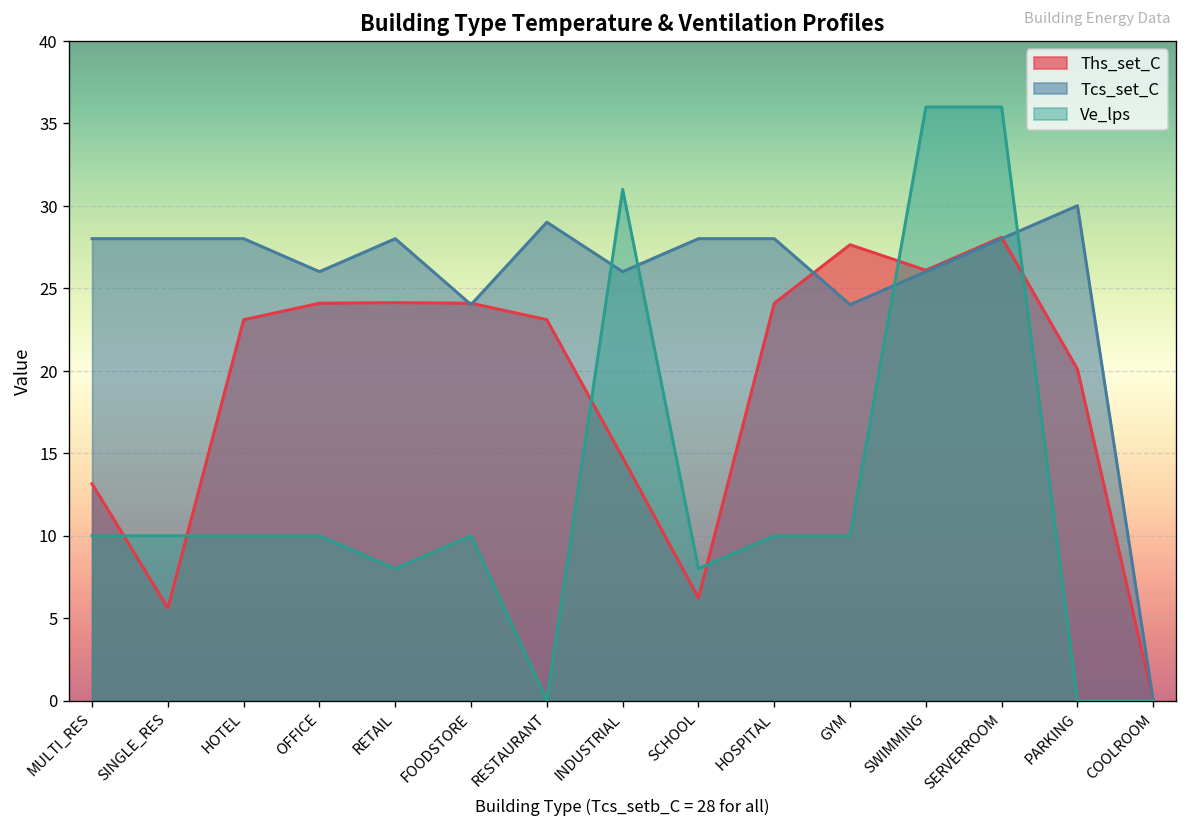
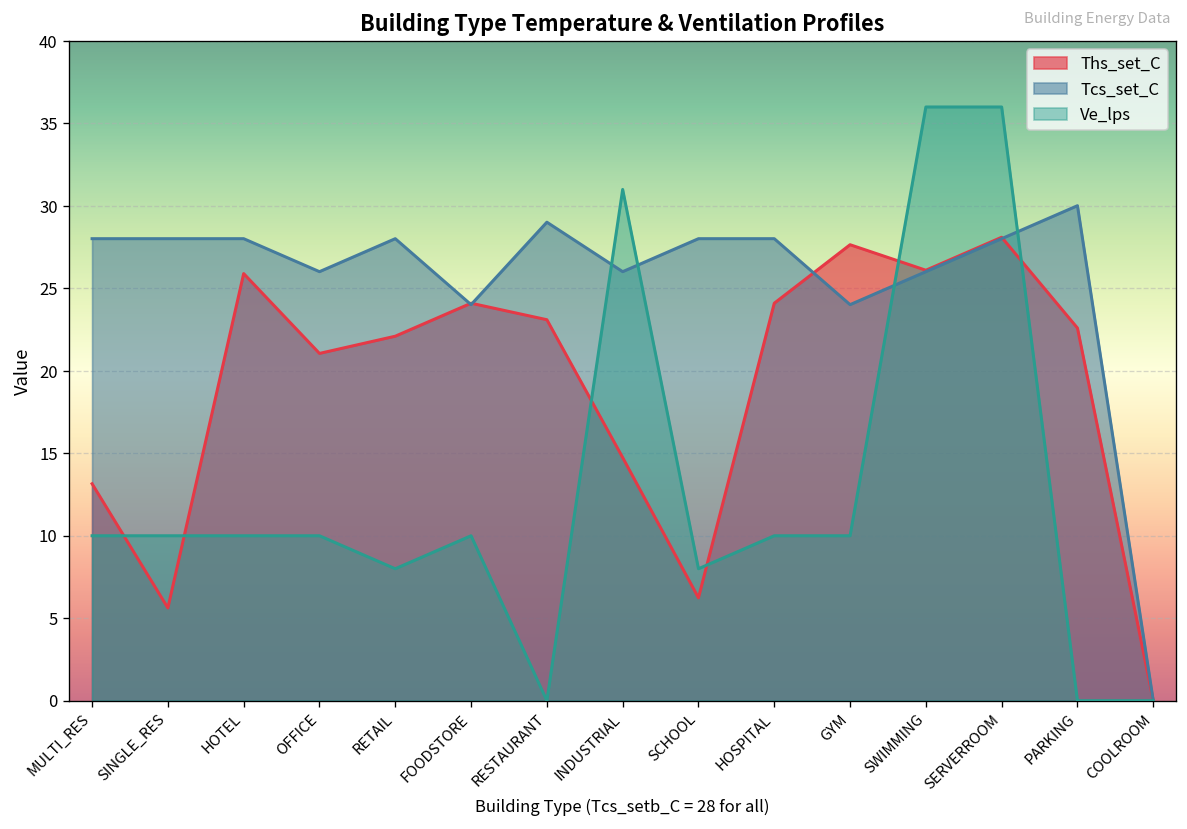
  {
    "Ths_set_C": {
      "MULTI_RES": 13.2,
      "SINGLE_RES": 5.6,
-     "HOTEL": 23.1,
-     "OFFICE": 24.1,
-     "RETAIL": 24.1,
+     "HOTEL": 25.9,
+     "OFFICE": 21.1,
+     "RETAIL": 22.1,
      "RESTAURANT": 23.1,
      "INDUSTRIAL": 14.7,
      "SCHOOL": 6.2,
      "HOSPITAL": 24.1,
      "GYM": 27.6,
-     "PARKING": 20.1
+     "PARKING": 22.6
    }
  }
